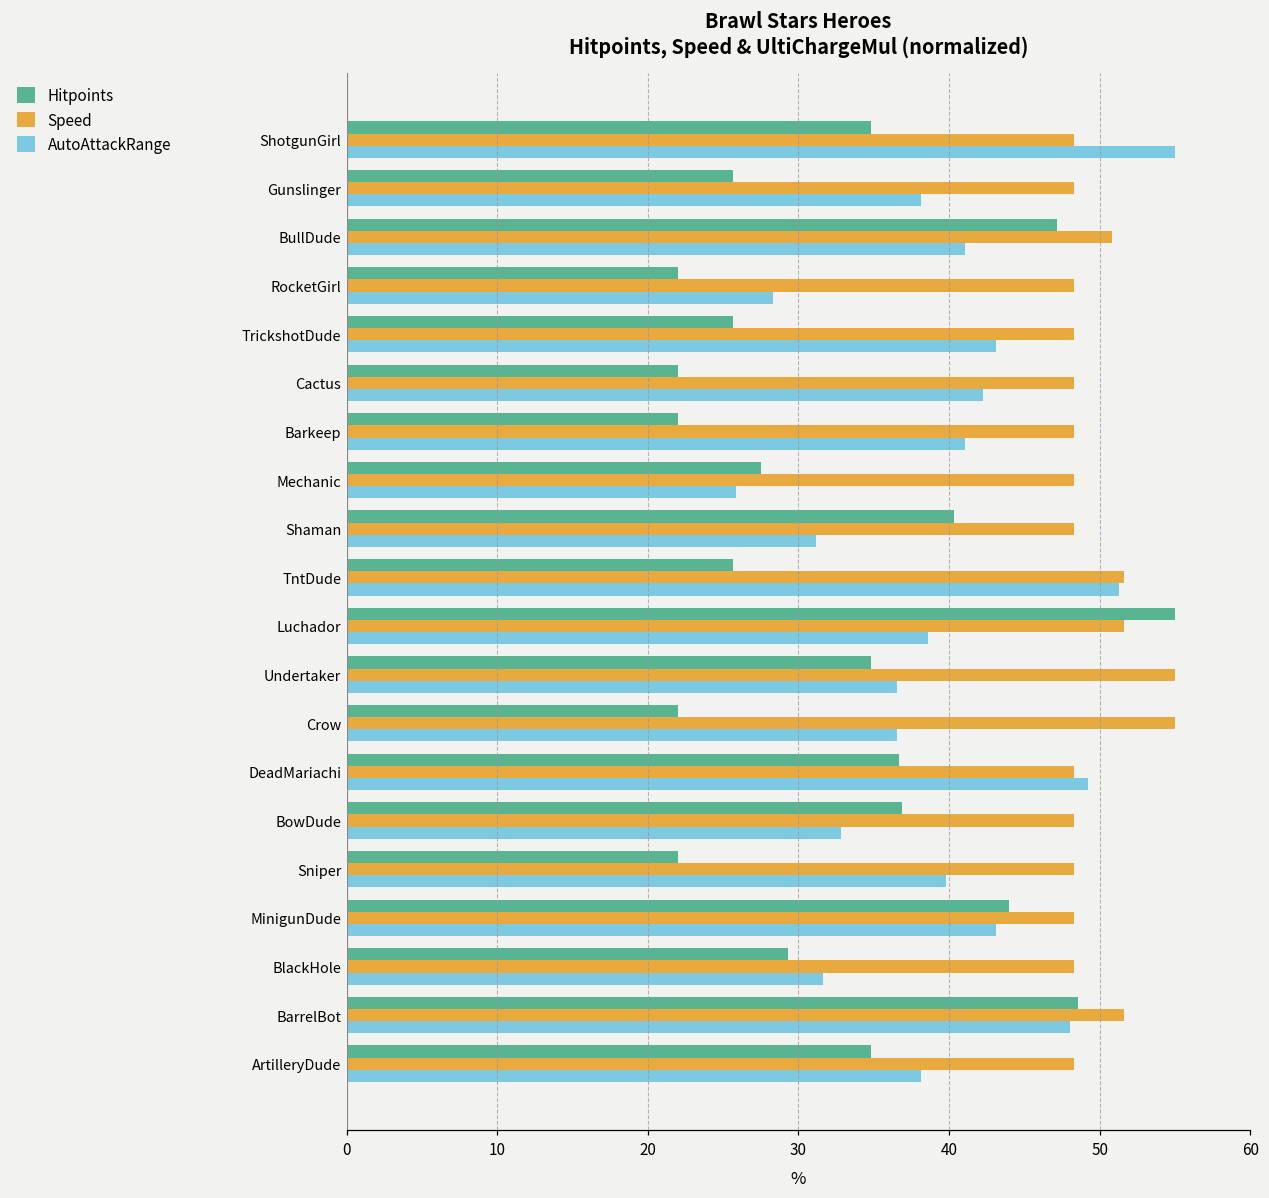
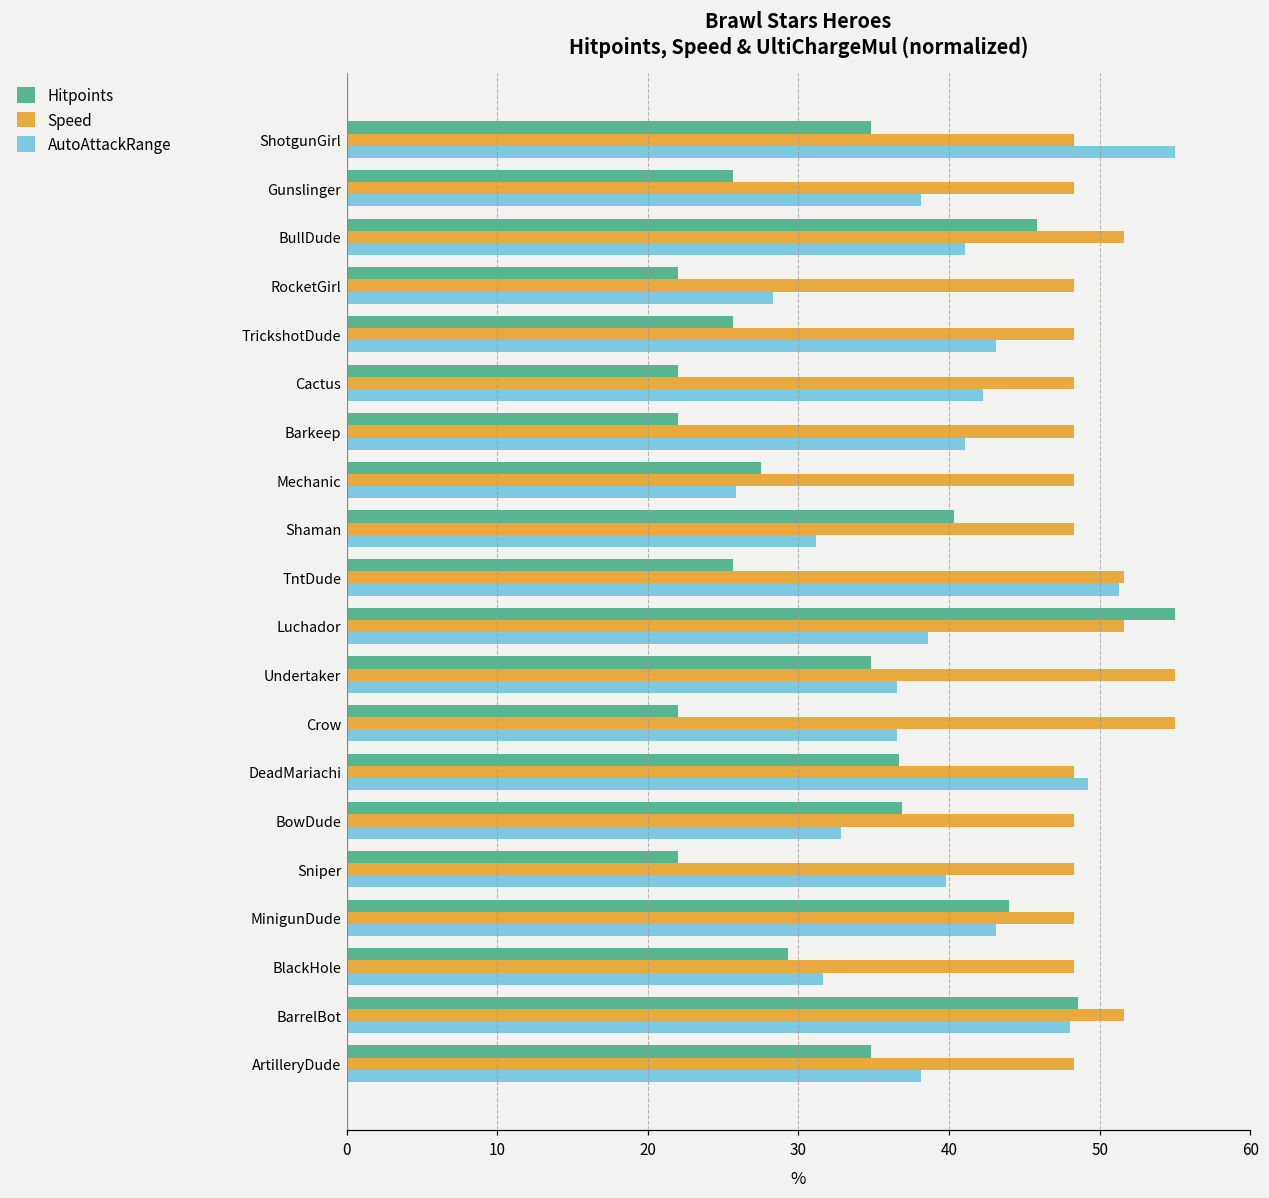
  {
    "Hitpoints": {
      "ShotgunGirl": 34.8,
      "Gunslinger": 25.7,
-     "BullDude": 47.2,
+     "BullDude": 45.8,
      "RocketGirl": 22.0,
      "TrickshotDude": 25.7,
      "Cactus": 22.0,
      "Barkeep": 22.0,
      "Mechanic": 27.5,
      "Shaman": 40.3,
      "TntDude": 25.7,
      "Luchador": 55.0,
      "Undertaker": 34.8,
      "Crow": 22.0,
      "DeadMariachi": 36.7,
      "BowDude": 36.9,
      "Sniper": 22.0,
      "MinigunDude": 44.0,
      "BlackHole": 29.3,
      "BarrelBot": 48.6,
      "ArtilleryDude": 34.8
    },
    "Speed": {
      "ShotgunGirl": 48.3,
      "Gunslinger": 48.3,
-     "BullDude": 50.8,
+     "BullDude": 51.6,
      "RocketGirl": 48.3,
      "TrickshotDude": 48.3,
      "Cactus": 48.3,
      "Barkeep": 48.3,
      "Mechanic": 48.3,
      "Shaman": 48.3,
      "TntDude": 51.6,
      "Luchador": 51.6,
      "Undertaker": 55.0,
      "Crow": 55.0,
      "DeadMariachi": 48.3,
      "BowDude": 48.3,
      "Sniper": 48.3,
      "MinigunDude": 48.3,
      "BlackHole": 48.3,
      "BarrelBot": 51.6,
      "ArtilleryDude": 48.3
    },
    "AutoAttackRange": {
      "ShotgunGirl": 55.0,
      "Gunslinger": 38.2,
      "BullDude": 41.0,
      "RocketGirl": 28.3,
      "TrickshotDude": 43.1,
      "Cactus": 42.3,
      "Barkeep": 41.0,
      "Mechanic": 25.9,
      "Shaman": 31.2,
      "TntDude": 51.3,
      "Luchador": 38.6,
      "Undertaker": 36.5,
      "Crow": 36.5,
      "DeadMariachi": 49.3,
      "BowDude": 32.8,
      "Sniper": 39.8,
      "MinigunDude": 43.1,
      "BlackHole": 31.6,
      "BarrelBot": 48.0,
      "ArtilleryDude": 38.2
    }
  }
